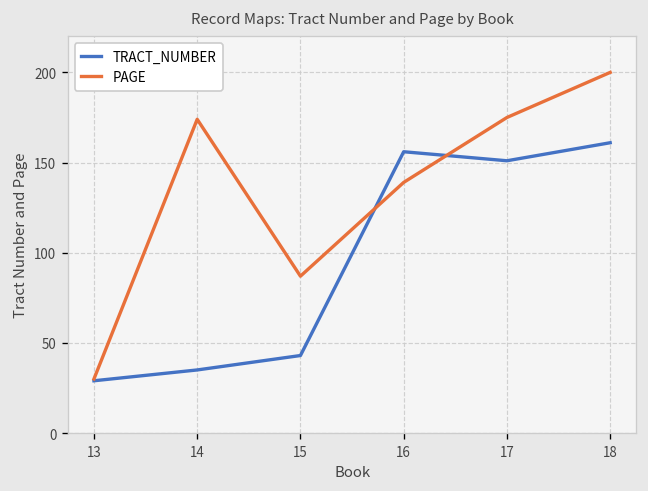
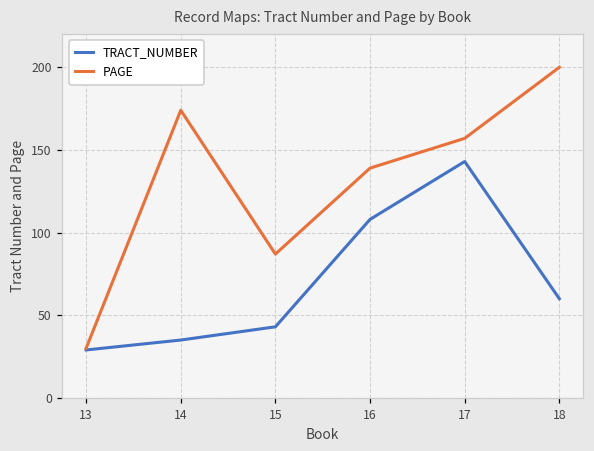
  {
    "TRACT_NUMBER": {
      "14": 35,
      "15": 43,
-     "16": 156,
-     "17": 151,
-     "18": 161
+     "16": 108,
+     "17": 143,
+     "18": 60
    },
    "PAGE": {
      "14": 174,
      "15": 87,
      "16": 139,
-     "17": 175,
+     "17": 157,
      "18": 200
    }
  }
